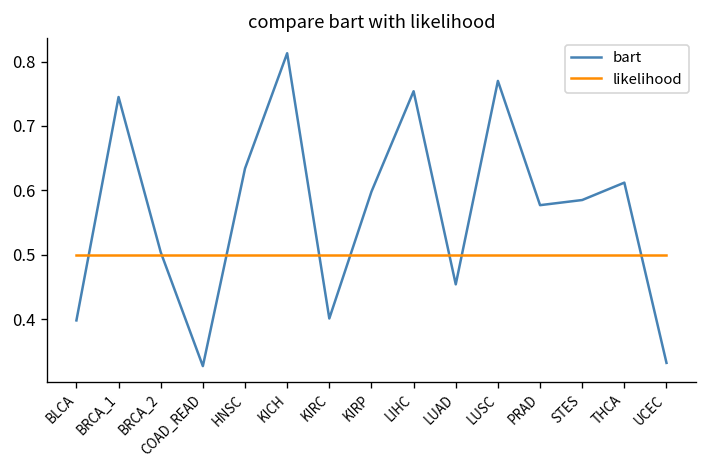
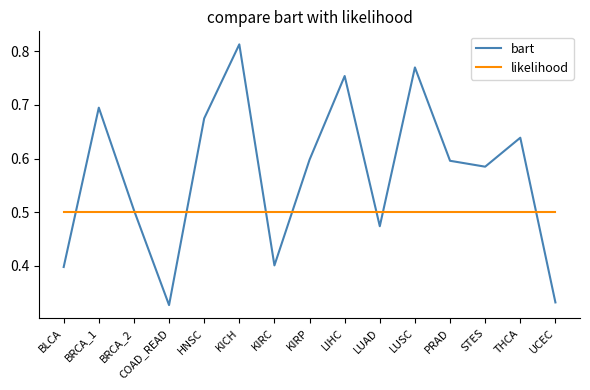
  {
    "bart": {
      "BLCA": 0.40,
-     "BRCA_1": 0.75,
+     "BRCA_1": 0.70,
      "COAD_READ": 0.33,
-     "HNSC": 0.63,
+     "HNSC": 0.68,
      "KICH": 0.81,
      "KIRC": 0.40,
      "KIRP": 0.60,
      "LIHC": 0.75,
-     "LUAD": 0.45,
+     "LUAD": 0.47,
      "LUSC": 0.77,
-     "PRAD": 0.58,
+     "PRAD": 0.60,
      "STES": 0.59,
-     "THCA": 0.61,
+     "THCA": 0.64,
      "UCEC": 0.33
    },
    "likelihood": {
      "BLCA": 0.50,
      "BRCA_1": 0.50,
      "COAD_READ": 0.50,
      "HNSC": 0.50,
      "KICH": 0.50,
      "KIRC": 0.50,
      "KIRP": 0.50,
      "LIHC": 0.50,
      "LUAD": 0.50,
      "LUSC": 0.50,
      "PRAD": 0.50,
      "STES": 0.50,
      "THCA": 0.50,
      "UCEC": 0.50
    }
  }
